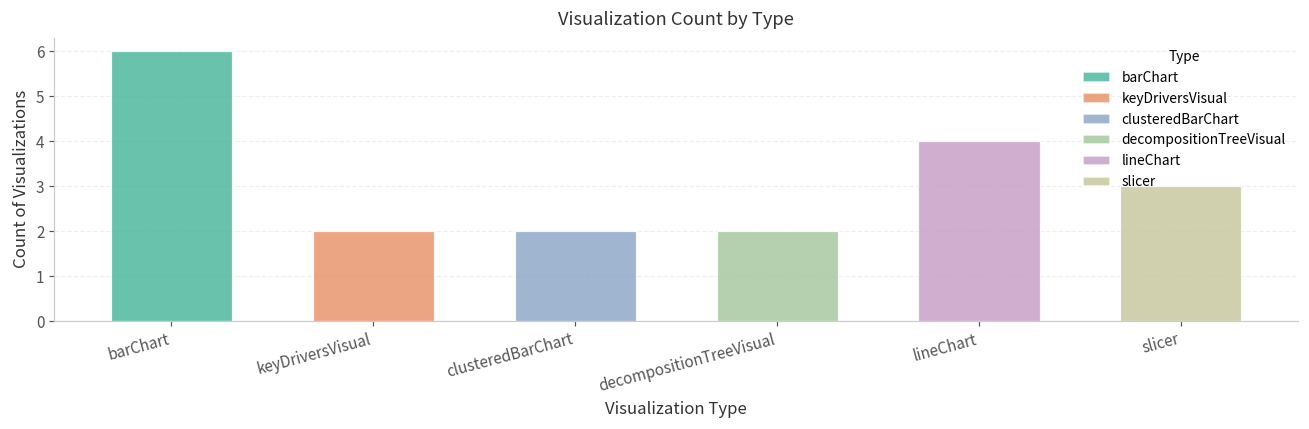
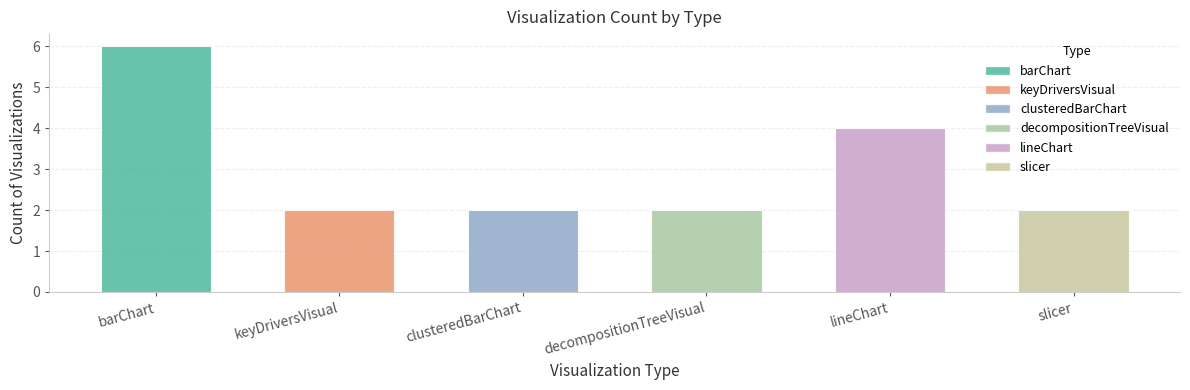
  {
    "barChart": 6,
    "keyDriversVisual": 2,
    "clusteredBarChart": 2,
    "decompositionTreeVisual": 2,
    "lineChart": 4,
-   "slicer": 3
+   "slicer": 2
  }
